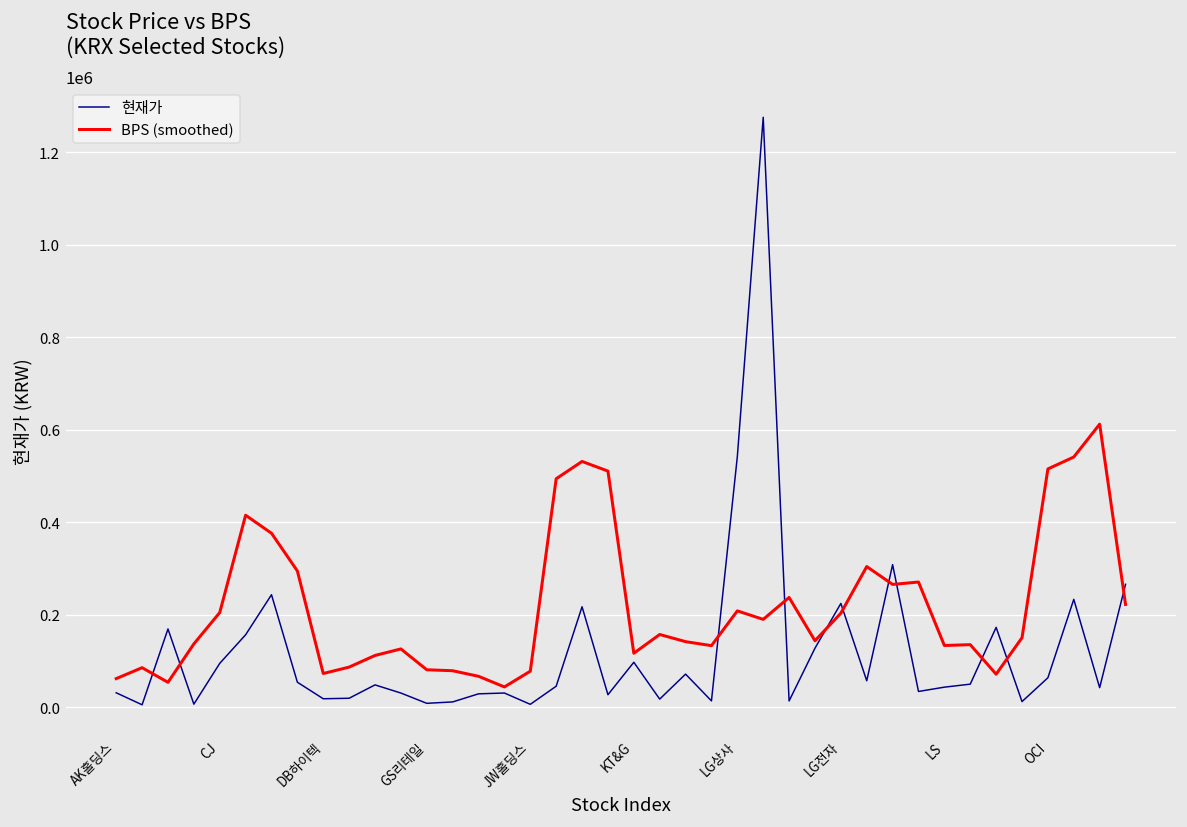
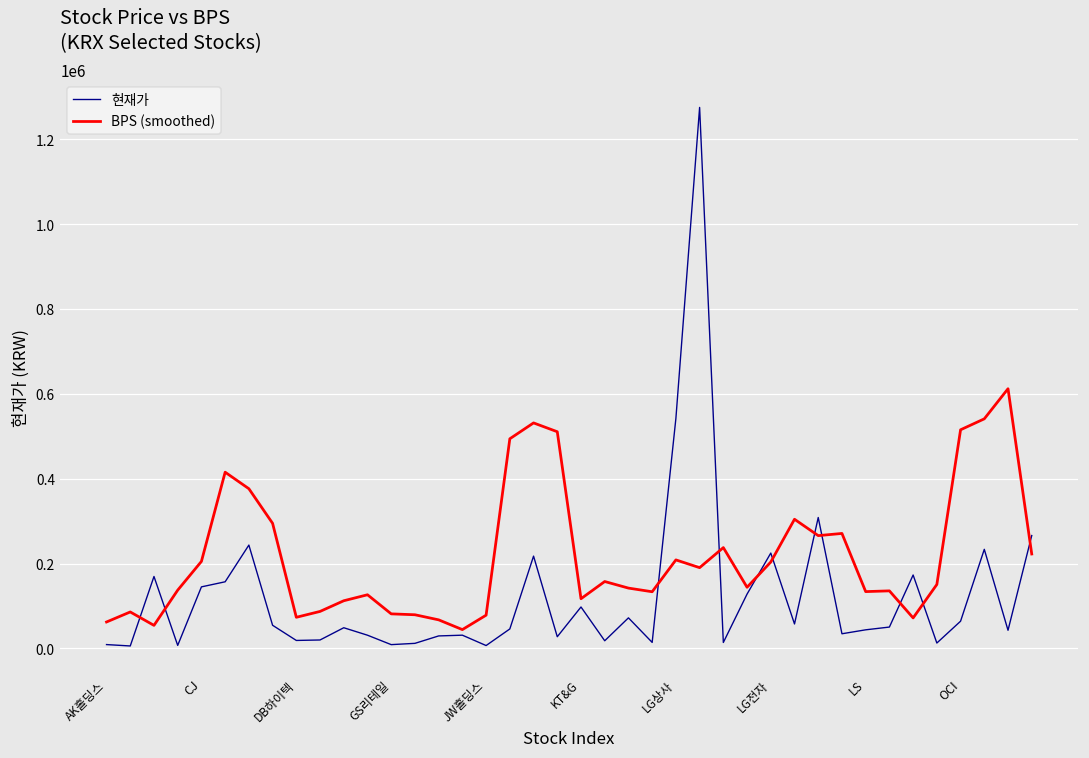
  {
    "현재가": {
-     "AK홀딩스": 30000,
-     "CJ": 100000,
+     "AK홀딩스": 10000,
+     "CJ": 150000,
      "DB하이텍": 20000,
      "GS리테일": 10000,
      "JW홀딩스": 10000,
      "KT&G": 100000,
      "LG상사": 540000,
      "LG전자": 220000,
      "LS": 40000,
      "OCI": 60000
    },
    "BPS (smoothed)": {
      "AK홀딩스": 60000,
      "CJ": 210000,
      "DB하이텍": 70000,
      "GS리테일": 80000,
      "JW홀딩스": 80000,
      "KT&G": 120000,
      "LG상사": 210000,
      "LG전자": 200000,
      "LS": 130000,
      "OCI": 520000
    }
  }
